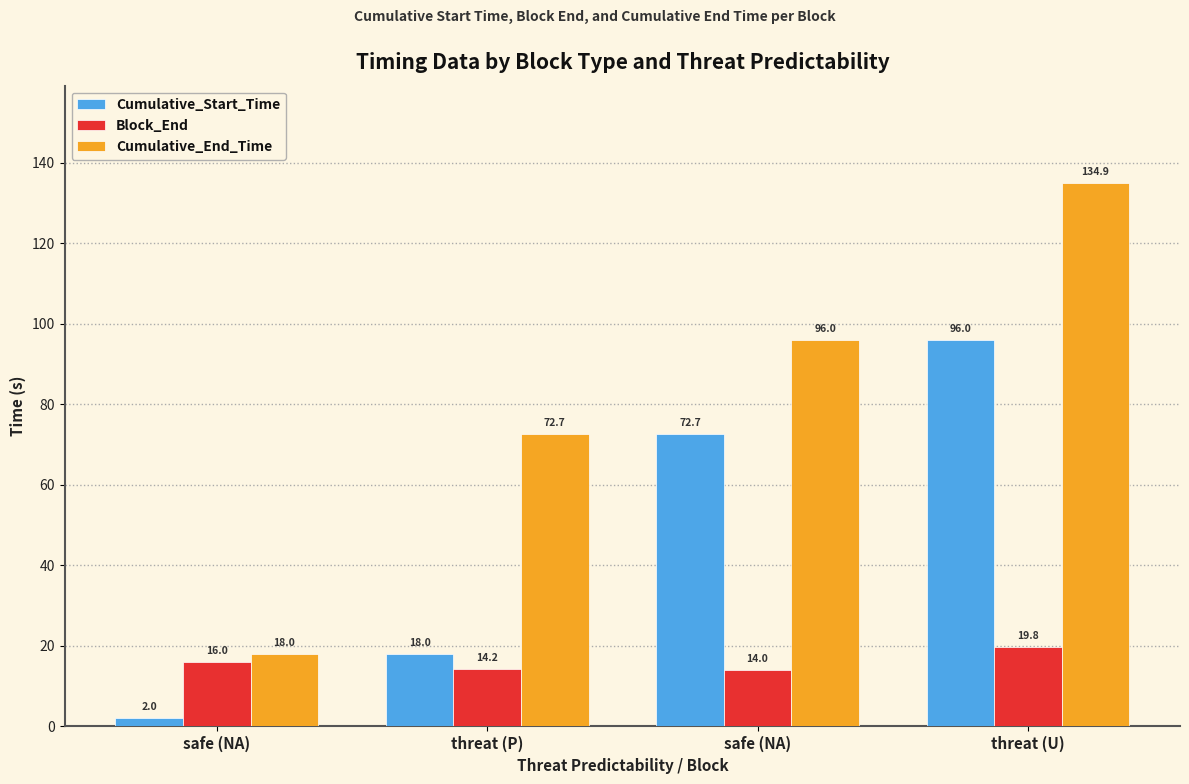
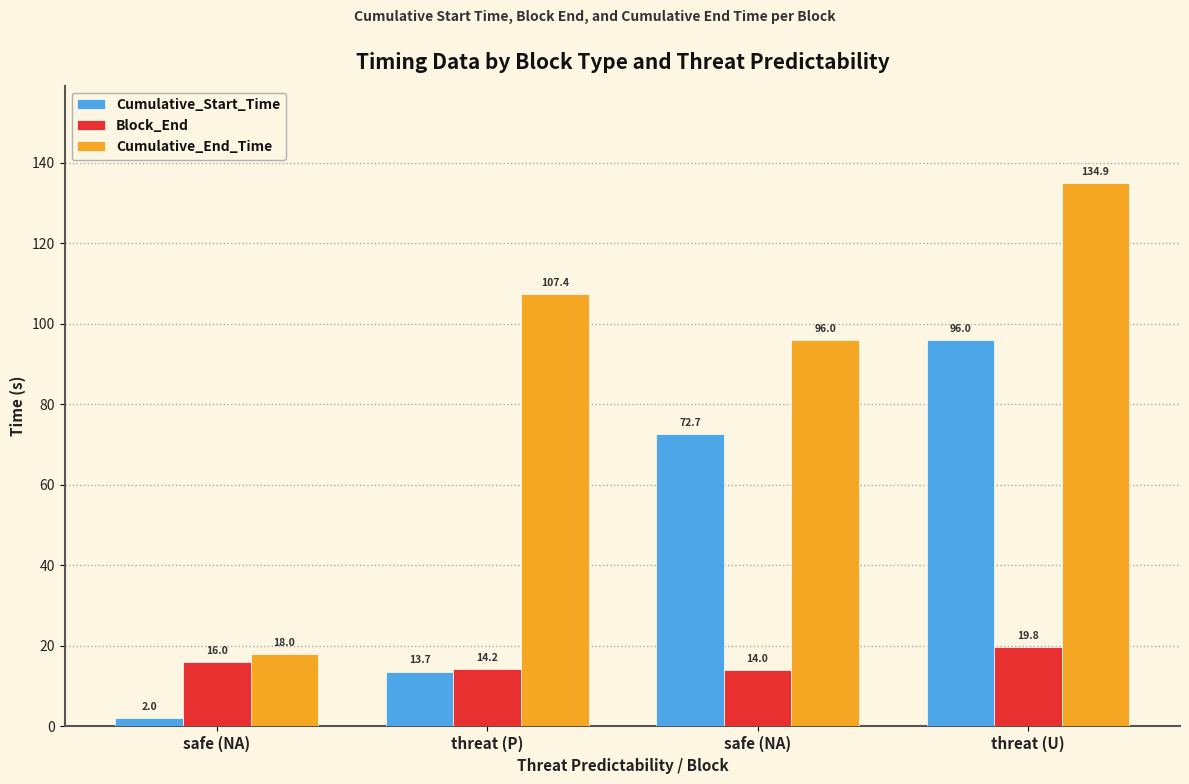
  {
    "Cumulative_Start_Time": {
-     "threat (P)": 18.0,
+     "threat (P)": 13.7,
      "threat (U)": 96.0
    },
    "Block_End": {
      "threat (P)": 14.2,
      "threat (U)": 19.8
    },
    "Cumulative_End_Time": {
-     "threat (P)": 72.7,
+     "threat (P)": 107.4,
      "threat (U)": 134.9
    }
  }
